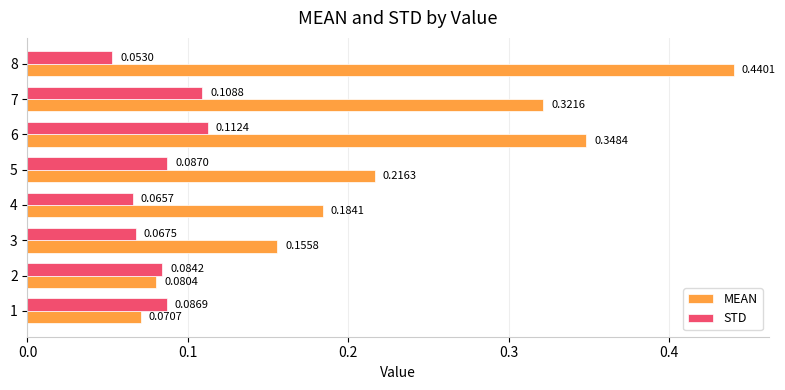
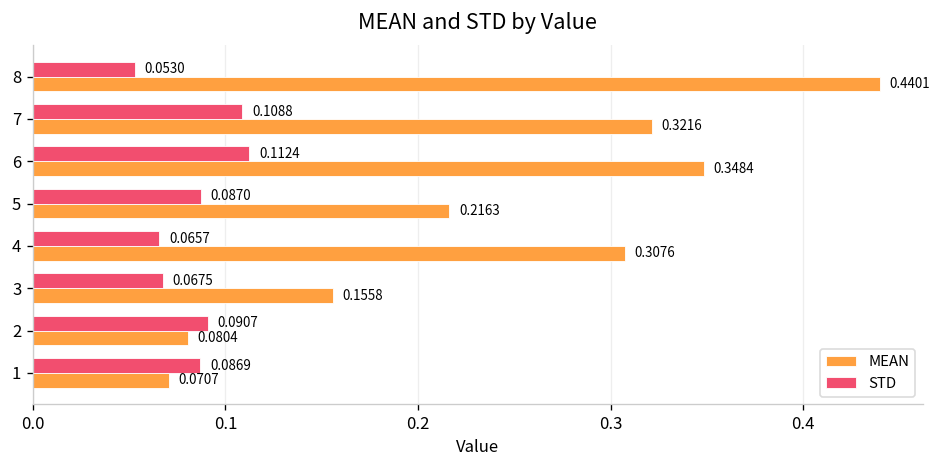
  {
    "MEAN": {
      "8": 0.4401,
      "7": 0.3216,
      "6": 0.3484,
      "5": 0.2163,
-     "4": 0.1841,
+     "4": 0.3076,
      "3": 0.1558,
      "2": 0.0804,
      "1": 0.0707
    },
    "STD": {
      "8": 0.0530,
      "7": 0.1088,
      "6": 0.1124,
      "5": 0.0870,
      "4": 0.0657,
      "3": 0.0675,
-     "2": 0.0842,
+     "2": 0.0907,
      "1": 0.0869
    }
  }
